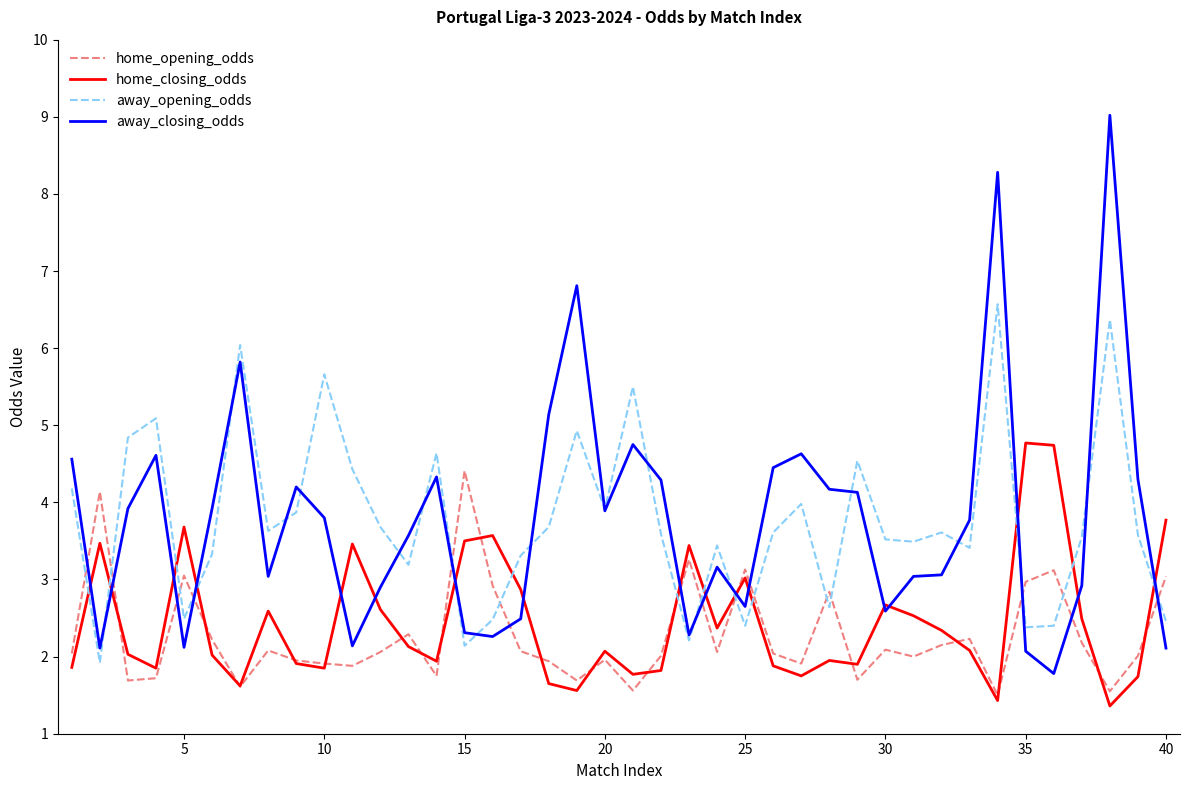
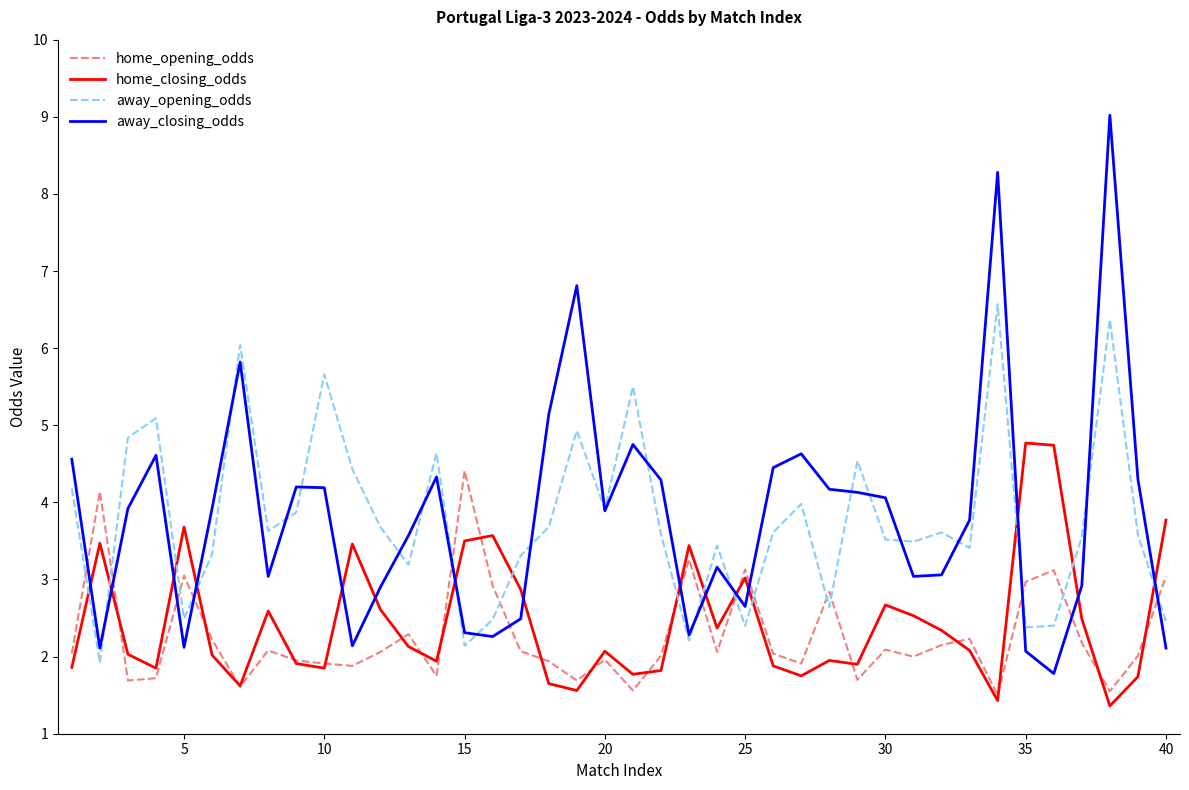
  {
    "home_opening_odds": {
      "5": 3.1,
      "10": 1.9,
      "15": 4.4,
      "20": 2.0,
      "25": 3.1,
      "30": 2.1,
      "35": 3.0,
      "40": 3.0
    },
    "home_closing_odds": {
      "5": 3.7,
      "10": 1.9,
      "15": 3.5,
      "20": 2.1,
      "25": 3.0,
      "30": 2.7,
      "35": 4.8,
      "40": 3.8
    },
    "away_opening_odds": {
      "5": 2.5,
      "10": 5.7,
      "15": 2.1,
      "25": 2.4,
      "30": 3.5,
      "35": 2.4,
      "40": 2.5
    },
    "away_closing_odds": {
      "5": 2.1,
-     "10": 3.8,
+     "10": 4.2,
      "15": 2.3,
      "25": 2.7,
-     "30": 2.6,
+     "30": 4.1,
      "35": 2.1,
      "40": 2.1
    }
  }
